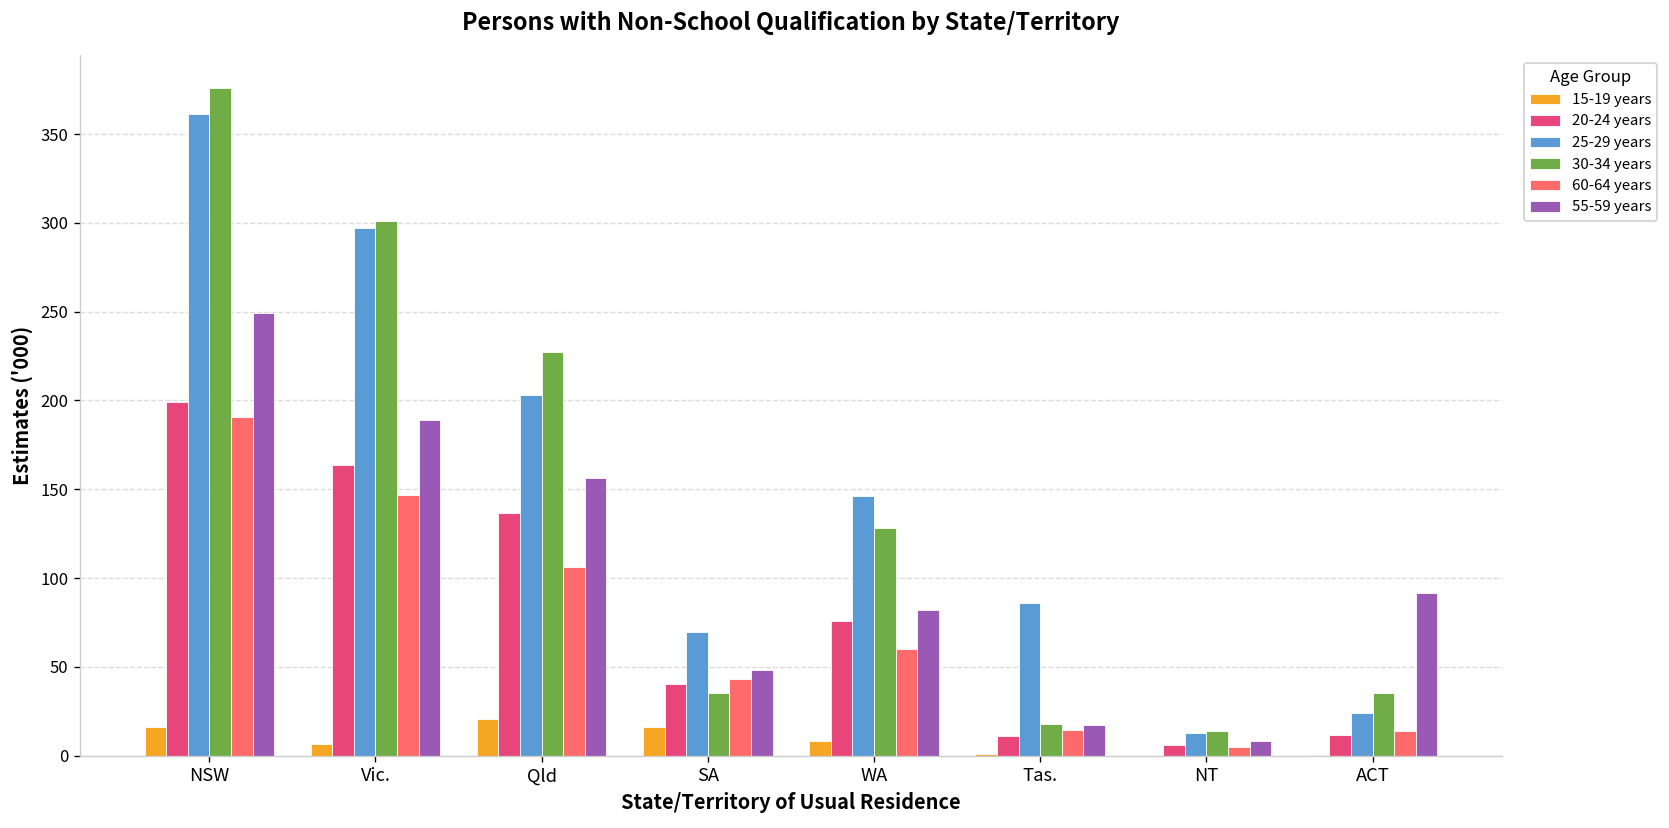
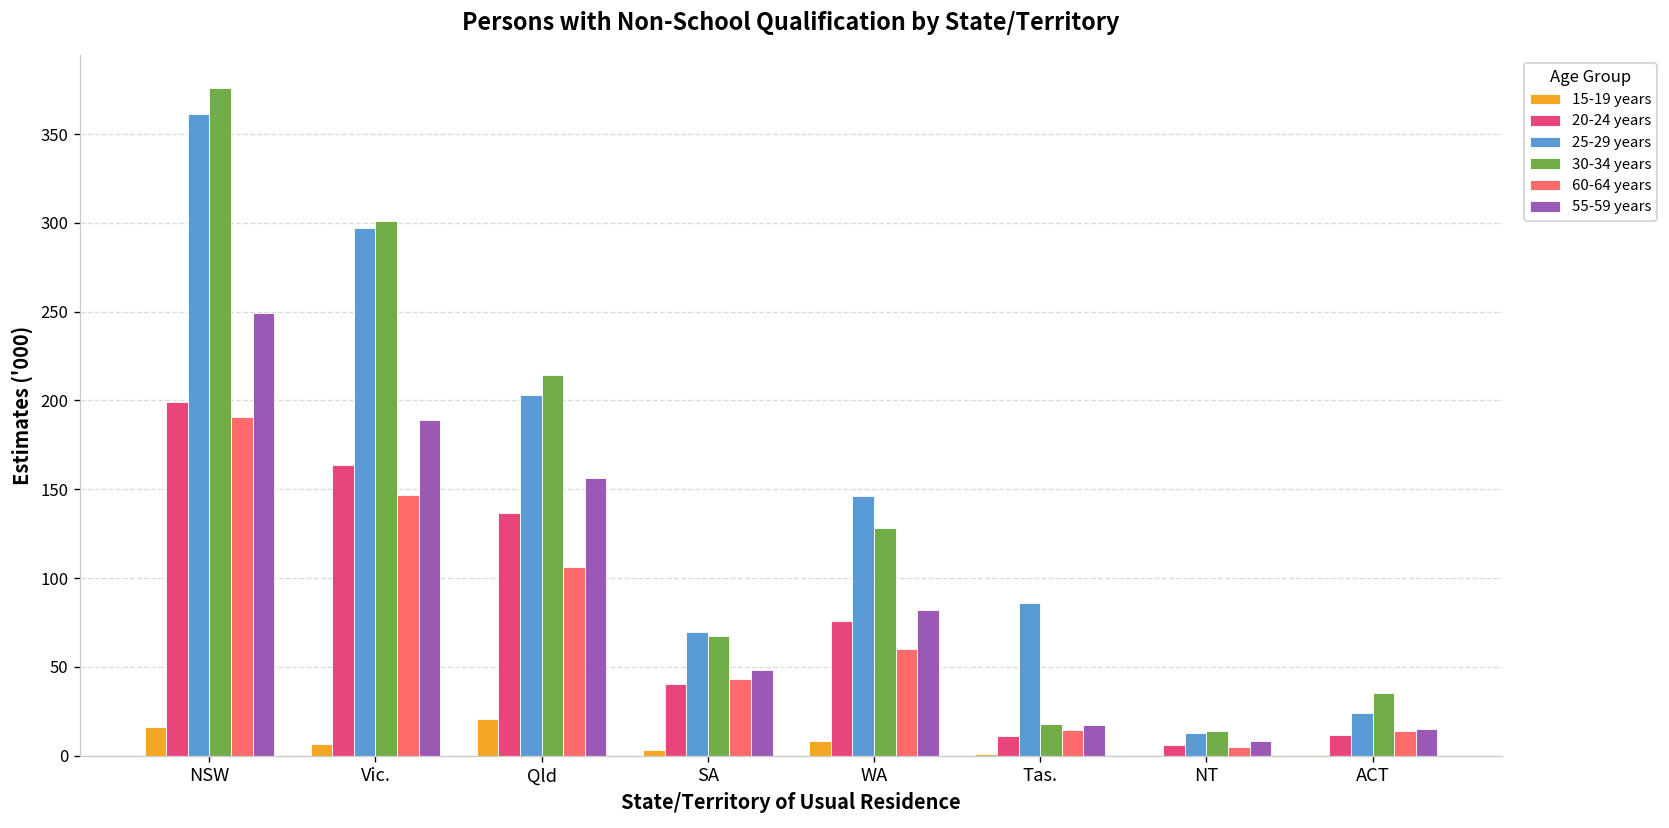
  {
    "15-19 years": {
      "NSW": 16,
      "Vic.": 7,
      "Qld": 20,
-     "SA": 16,
+     "SA": 3,
      "WA": 8,
      "NT": 0
    },
    "25-29 years": {
      "NSW": 361,
      "Vic.": 297,
      "Qld": 203,
      "SA": 70,
      "WA": 146,
      "Tas.": 86,
      "NT": 13,
      "ACT": 24
    },
    "30-34 years": {
      "NSW": 376,
      "Vic.": 301,
-     "Qld": 228,
-     "SA": 35,
+     "Qld": 215,
+     "SA": 67,
      "WA": 128,
      "Tas.": 18,
      "NT": 14,
      "ACT": 35
    },
    "55-59 years": {
      "NSW": 249,
      "Vic.": 189,
      "Qld": 156,
      "SA": 49,
      "WA": 82,
      "Tas.": 17,
      "NT": 8,
-     "ACT": 92
+     "ACT": 15
    }
  }
